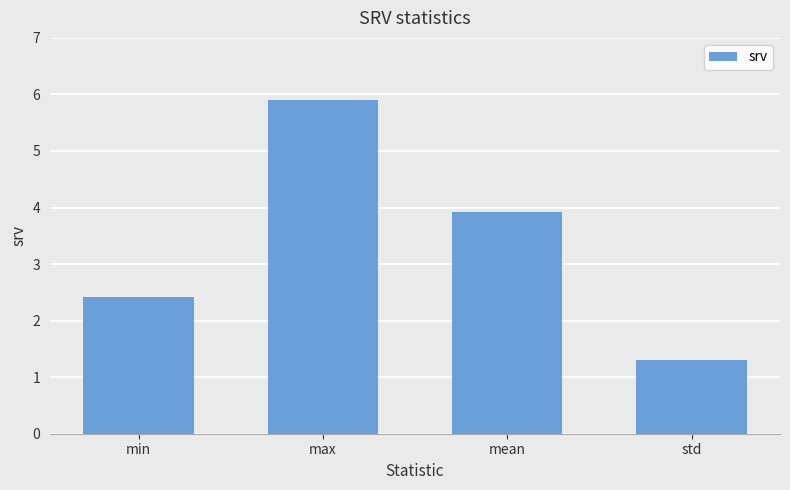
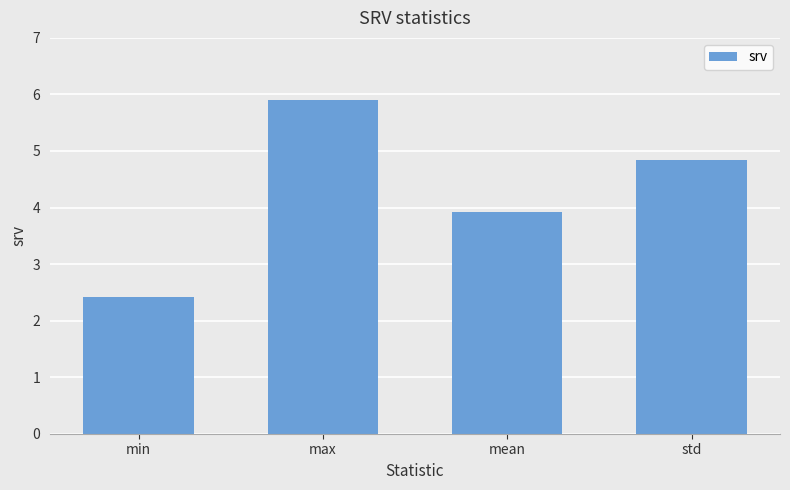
  {
    "min": 2.4,
    "max": 5.9,
    "mean": 3.9,
-   "std": 1.3
+   "std": 4.8
  }
